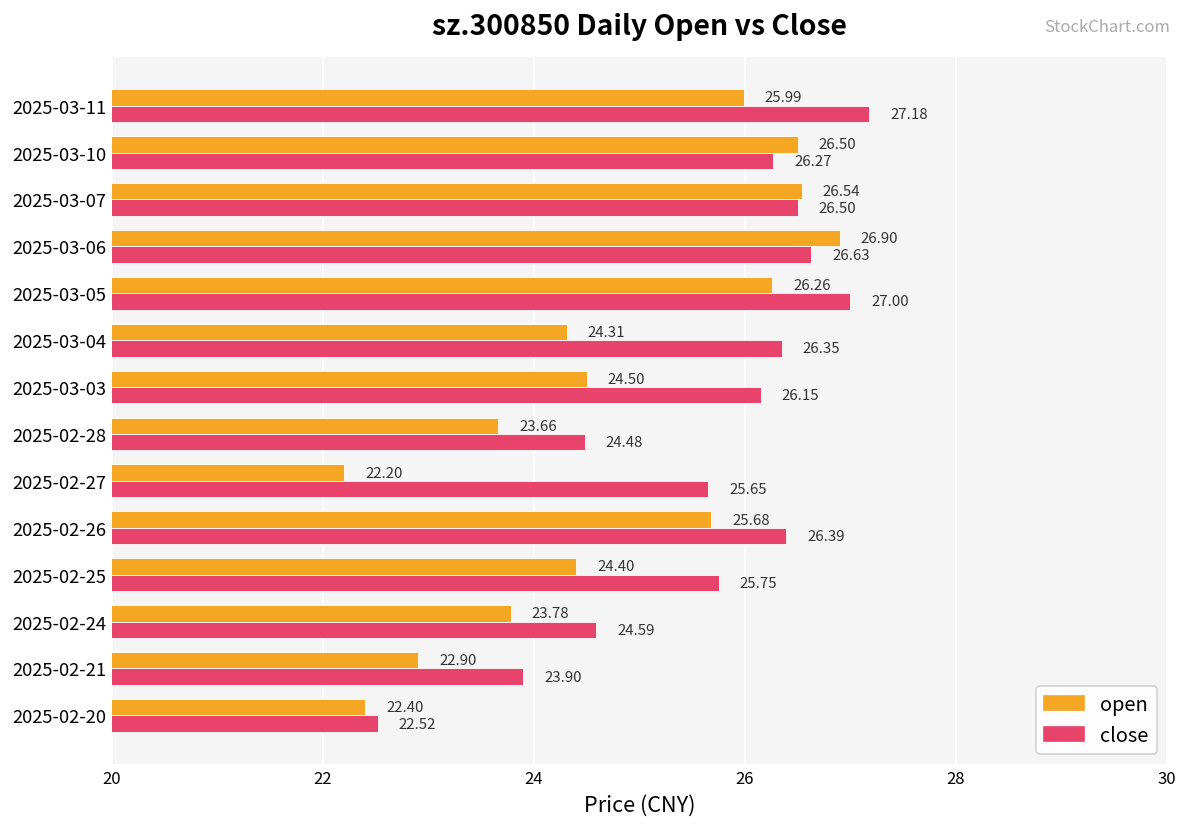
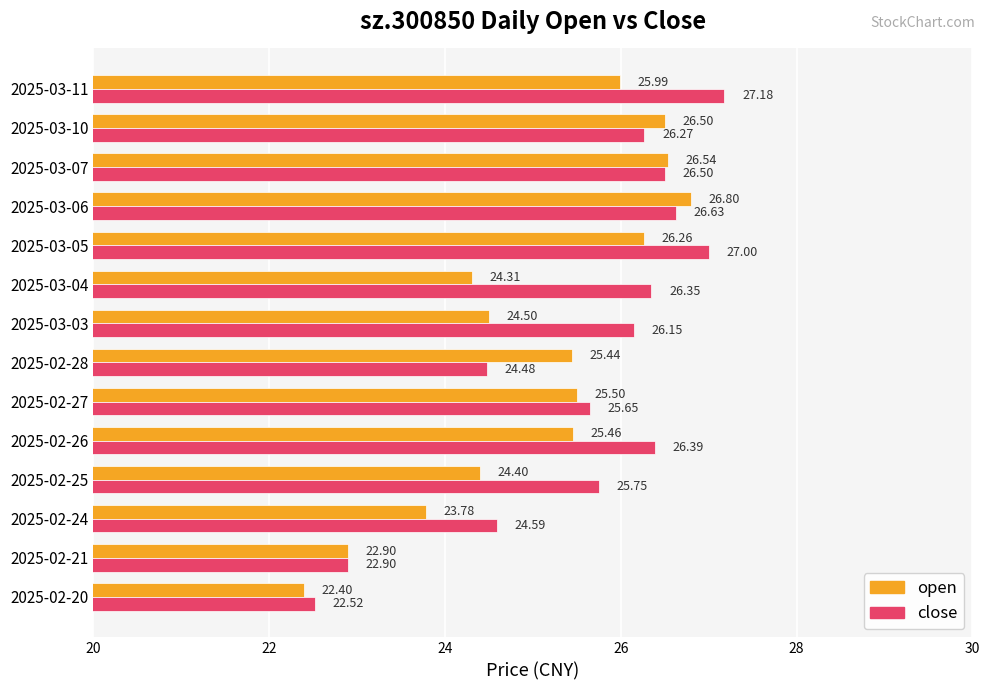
  {
    "open": {
      "2025-03-11": 25.99,
      "2025-03-10": 26.50,
      "2025-03-07": 26.54,
-     "2025-03-06": 26.90,
+     "2025-03-06": 26.80,
      "2025-03-05": 26.26,
      "2025-03-04": 24.31,
      "2025-03-03": 24.50,
-     "2025-02-28": 23.66,
-     "2025-02-27": 22.20,
-     "2025-02-26": 25.68,
+     "2025-02-28": 25.44,
+     "2025-02-27": 25.50,
+     "2025-02-26": 25.46,
      "2025-02-25": 24.40,
      "2025-02-24": 23.78,
      "2025-02-21": 22.90,
      "2025-02-20": 22.40
    },
    "close": {
      "2025-03-11": 27.18,
      "2025-03-10": 26.27,
      "2025-03-07": 26.50,
      "2025-03-06": 26.63,
      "2025-03-05": 27.00,
      "2025-03-04": 26.35,
      "2025-03-03": 26.15,
      "2025-02-28": 24.48,
      "2025-02-27": 25.65,
      "2025-02-26": 26.39,
      "2025-02-25": 25.75,
      "2025-02-24": 24.59,
-     "2025-02-21": 23.90,
+     "2025-02-21": 22.90,
      "2025-02-20": 22.52
    }
  }
